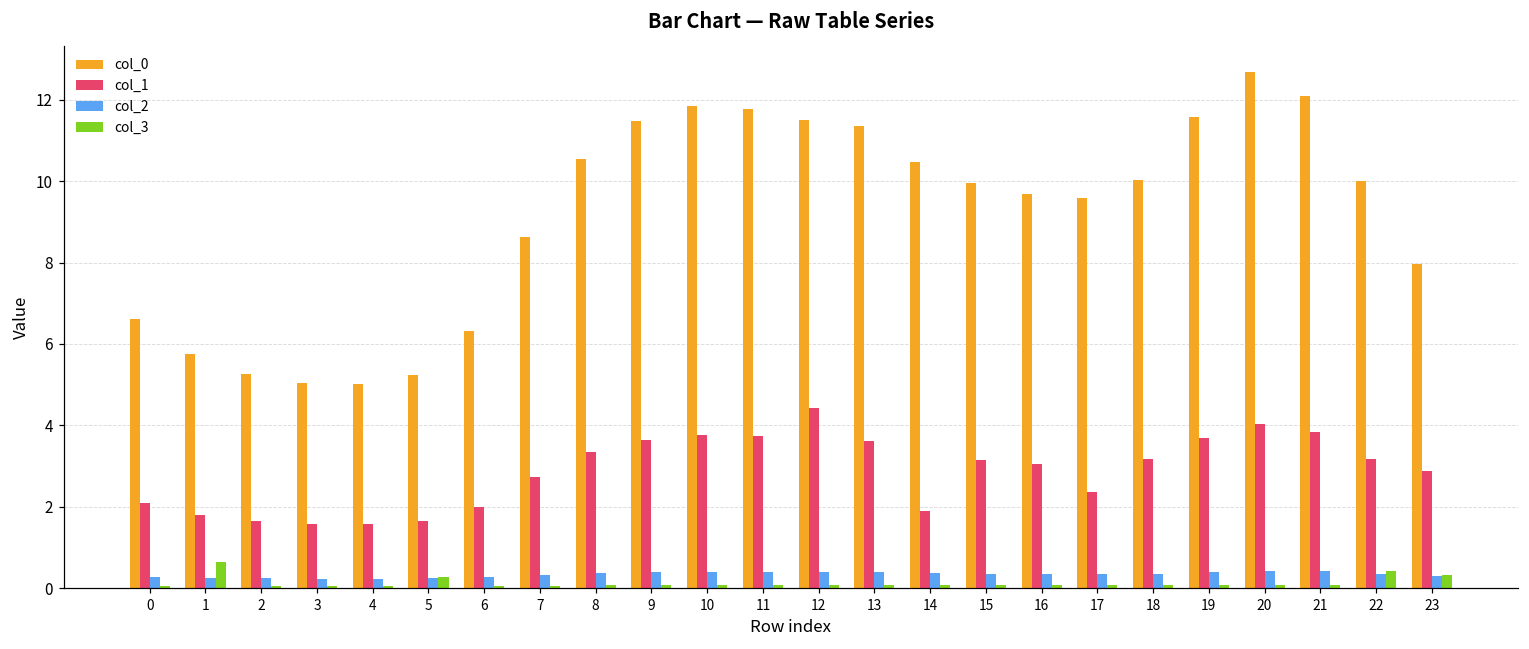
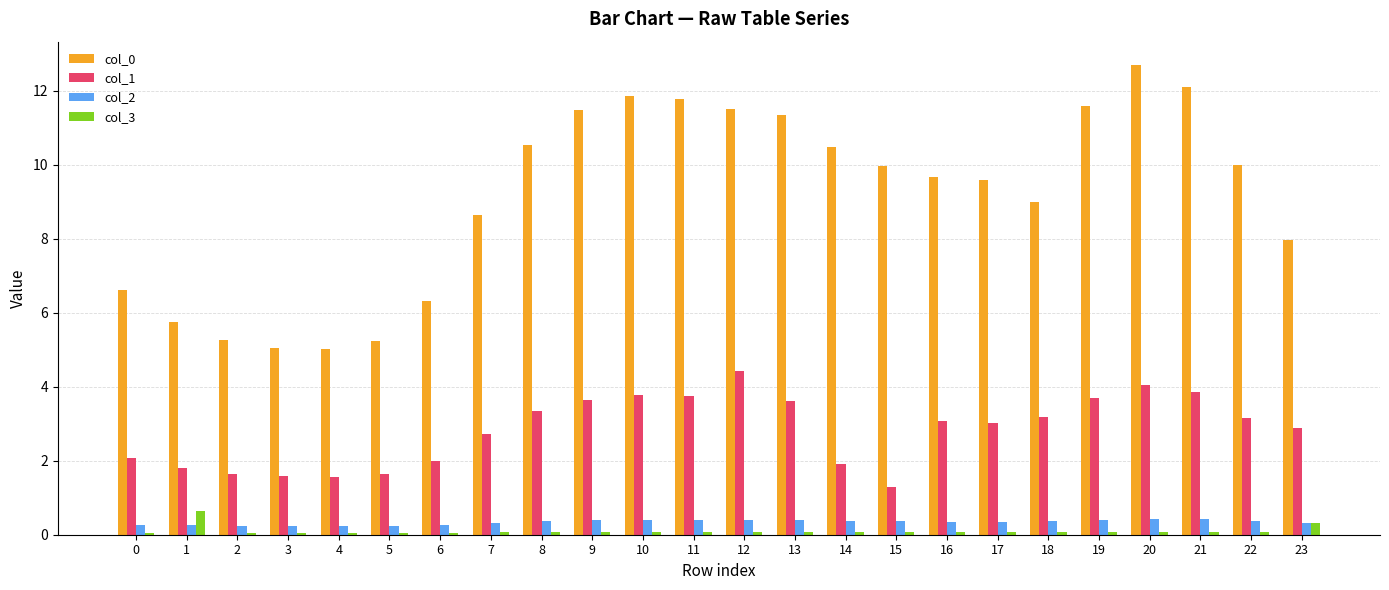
  {
    "col_0": {
      "0": 6.6,
      "1": 5.8,
      "2": 5.3,
      "3": 5.0,
      "4": 5.0,
      "5": 5.2,
      "6": 6.3,
      "7": 8.6,
      "8": 10.5,
      "9": 11.5,
      "10": 11.8,
      "11": 11.8,
      "12": 11.5,
      "13": 11.4,
      "14": 10.5,
      "15": 10.0,
      "16": 9.7,
      "17": 9.6,
-     "18": 10.0,
+     "18": 9.0,
      "19": 11.6,
      "20": 12.7,
      "21": 12.1,
      "22": 10.0,
      "23": 8.0
    },
    "col_1": {
      "0": 2.1,
      "1": 1.8,
      "2": 1.6,
      "3": 1.6,
      "4": 1.6,
      "5": 1.6,
      "6": 2.0,
      "7": 2.7,
      "8": 3.3,
      "9": 3.6,
      "10": 3.8,
      "11": 3.7,
      "12": 4.4,
      "13": 3.6,
      "14": 1.9,
-     "15": 3.2,
+     "15": 1.3,
      "16": 3.1,
-     "17": 2.4,
+     "17": 3.0,
      "18": 3.2,
      "19": 3.7,
      "20": 4.0,
      "21": 3.8,
      "22": 3.2,
      "23": 2.9
    },
    "col_2": {
      "0": 0.3,
      "1": 0.3,
      "2": 0.2,
      "3": 0.2,
      "4": 0.2,
      "5": 0.2,
      "6": 0.3,
      "7": 0.3,
      "8": 0.4,
      "9": 0.4,
      "10": 0.4,
      "11": 0.4,
      "12": 0.4,
      "13": 0.4,
      "14": 0.4,
      "15": 0.4,
      "16": 0.4,
      "17": 0.3,
      "18": 0.4,
      "19": 0.4,
      "20": 0.4,
      "21": 0.4,
      "22": 0.4,
      "23": 0.3
    },
    "col_3": {
      "1": 0.6,
-     "5": 0.3,
+     "5": 0.1,
      "8": 0.1,
      "9": 0.1,
      "10": 0.1,
      "11": 0.1,
      "12": 0.1,
      "13": 0.1,
      "14": 0.1,
      "15": 0.1,
      "16": 0.1,
      "17": 0.1,
      "18": 0.1,
      "19": 0.1,
      "20": 0.1,
      "21": 0.1,
-     "22": 0.4,
+     "22": 0.1,
      "23": 0.3
    }
  }
